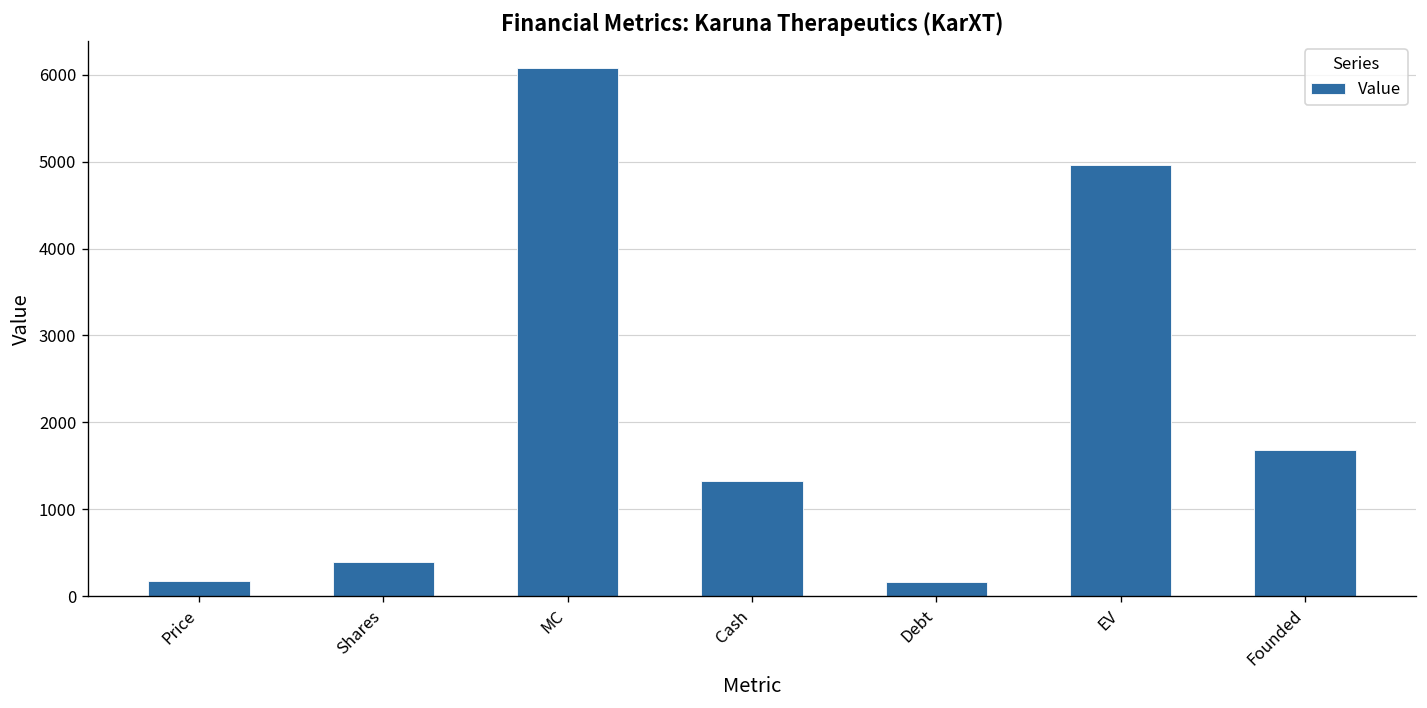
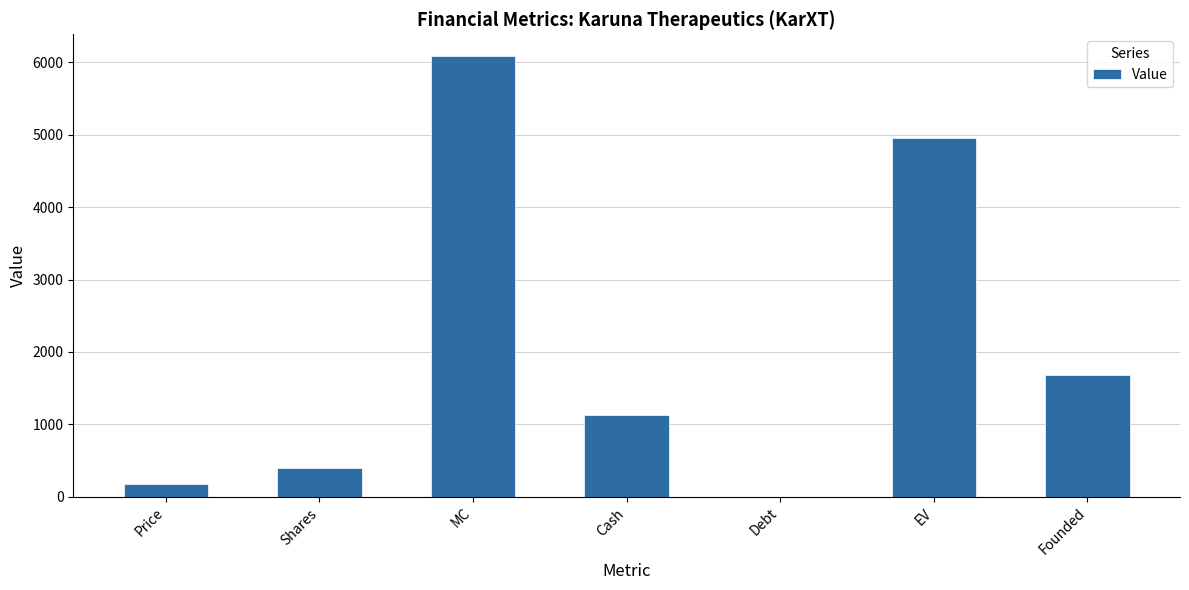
  {
    "Price": 200,
    "Shares": 400,
    "MC": 6100,
-   "Cash": 1300,
-   "Debt": 200,
+   "Cash": 1100,
+   "Debt": 0,
    "EV": 5000,
    "Founded": 1700
  }
